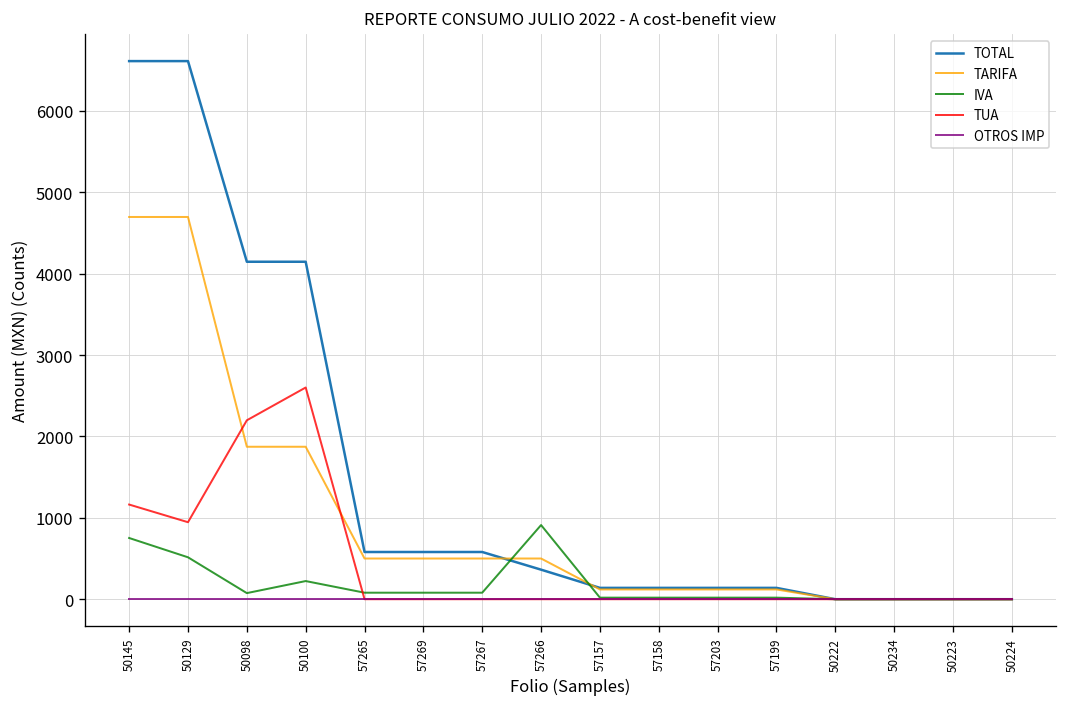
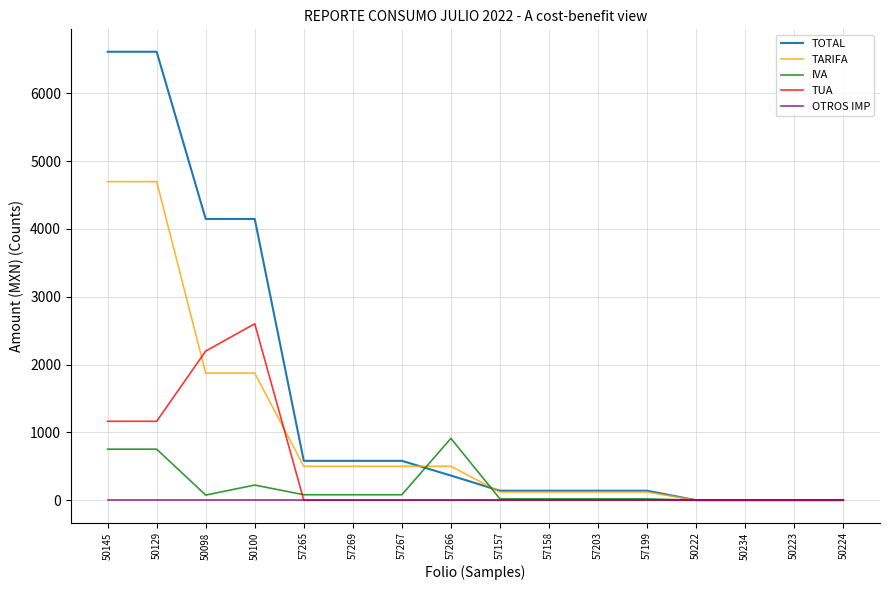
  {
    "TOTAL": {
      "50145": 6600,
      "50129": 6600,
      "50098": 4100,
      "50100": 4100,
      "57265": 600,
      "57269": 600,
      "57267": 600,
      "57266": 400
    },
    "TARIFA": {
      "50145": 4700,
      "50129": 4700,
      "50098": 1900,
      "50100": 1900,
      "57265": 500,
      "57269": 500,
      "57267": 500,
      "57266": 500
    },
    "IVA": {
      "50145": 800,
-     "50129": 500,
+     "50129": 800,
      "50098": 100,
      "50100": 200,
      "57265": 100,
      "57269": 100,
      "57267": 100,
      "57266": 900
    },
    "TUA": {
      "50145": 1200,
-     "50129": 900,
+     "50129": 1200,
      "50098": 2200,
      "50100": 2600
    },
    "OTROS IMP": {
      "50145": 0,
      "50129": 0,
      "50098": 0,
      "50100": 0
    }
  }
